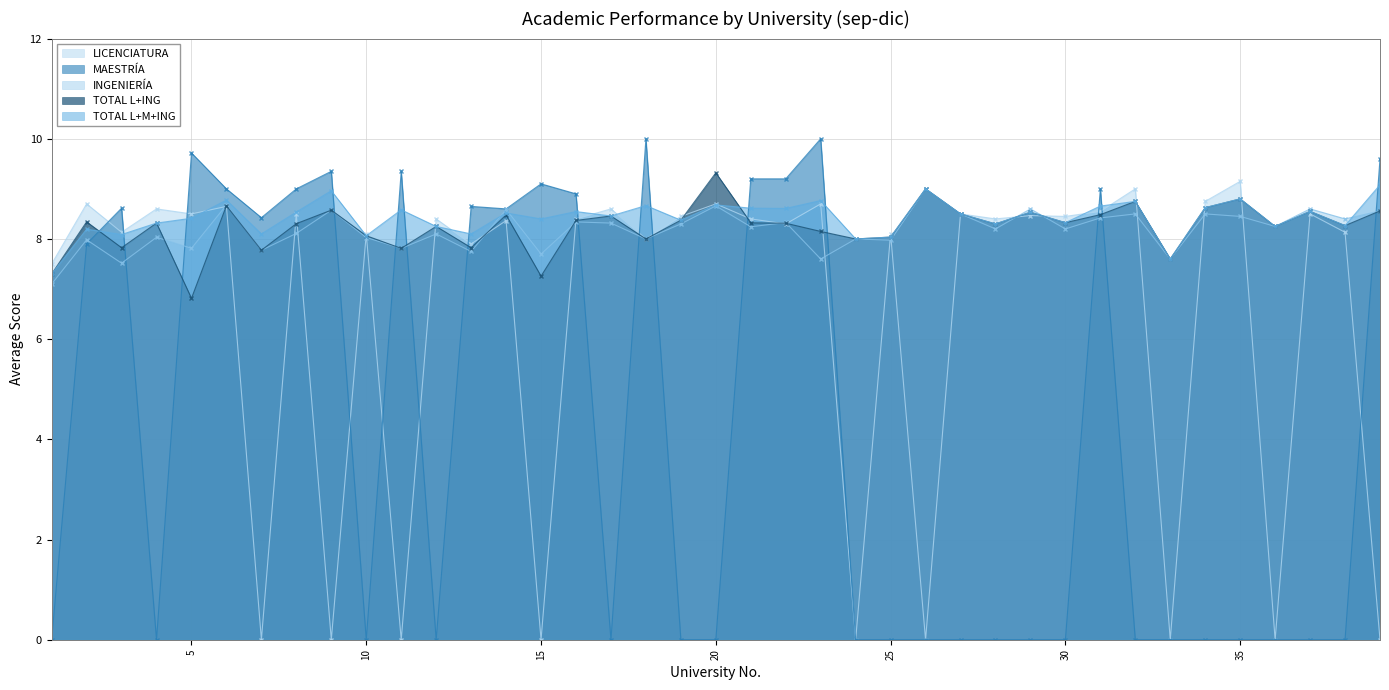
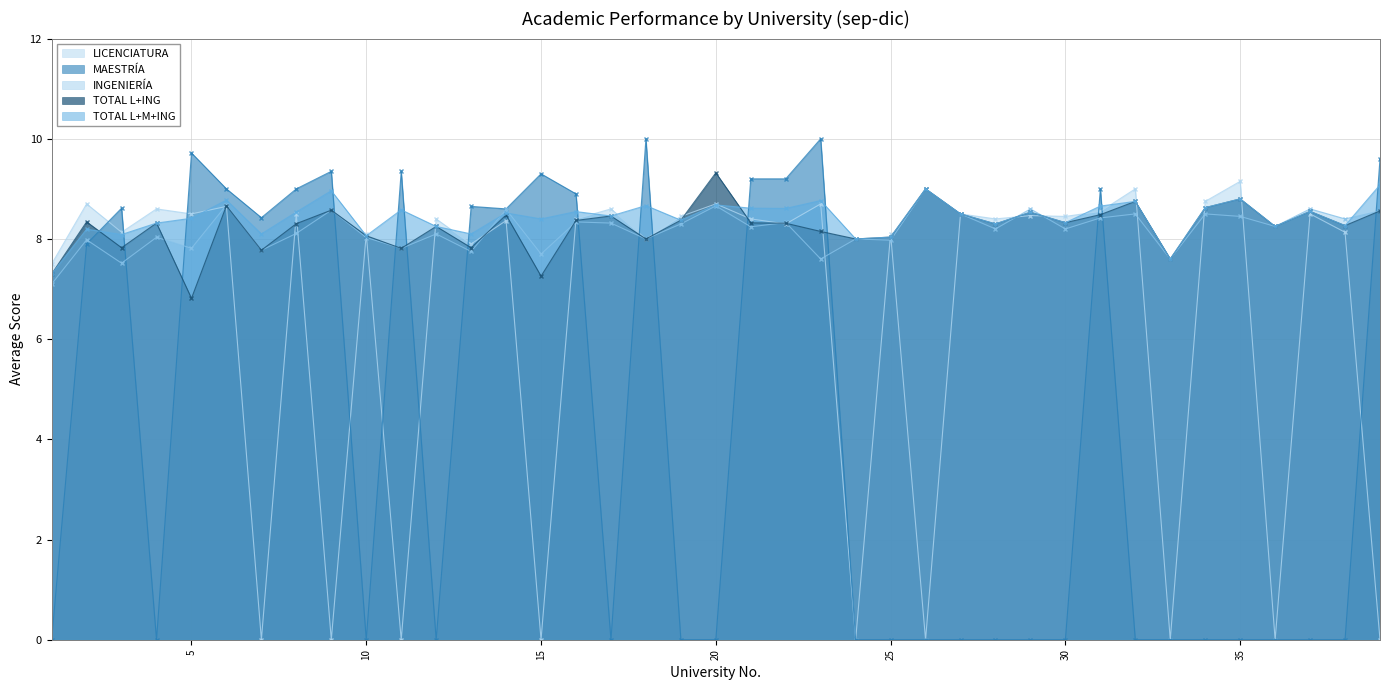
  {
    "MAESTRÍA": {
      "5": 9.7,
      "10": 0.0,
-     "15": 9.1,
+     "15": 9.3,
      "20": 0.0,
      "25": 0.0,
      "30": 0.0,
      "35": 0.0
    },
    "TOTAL L+ING": {
      "5": 6.8,
      "15": 7.3,
      "20": 9.3
    }
  }
